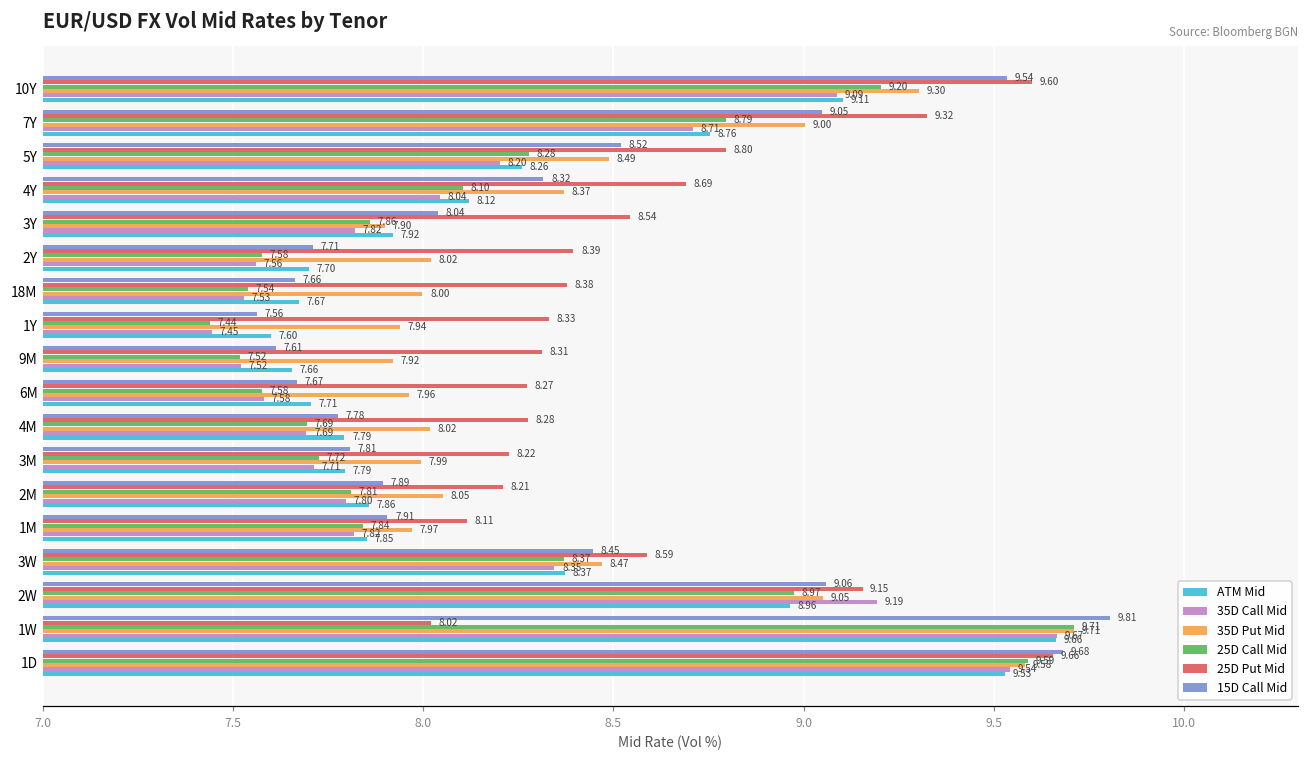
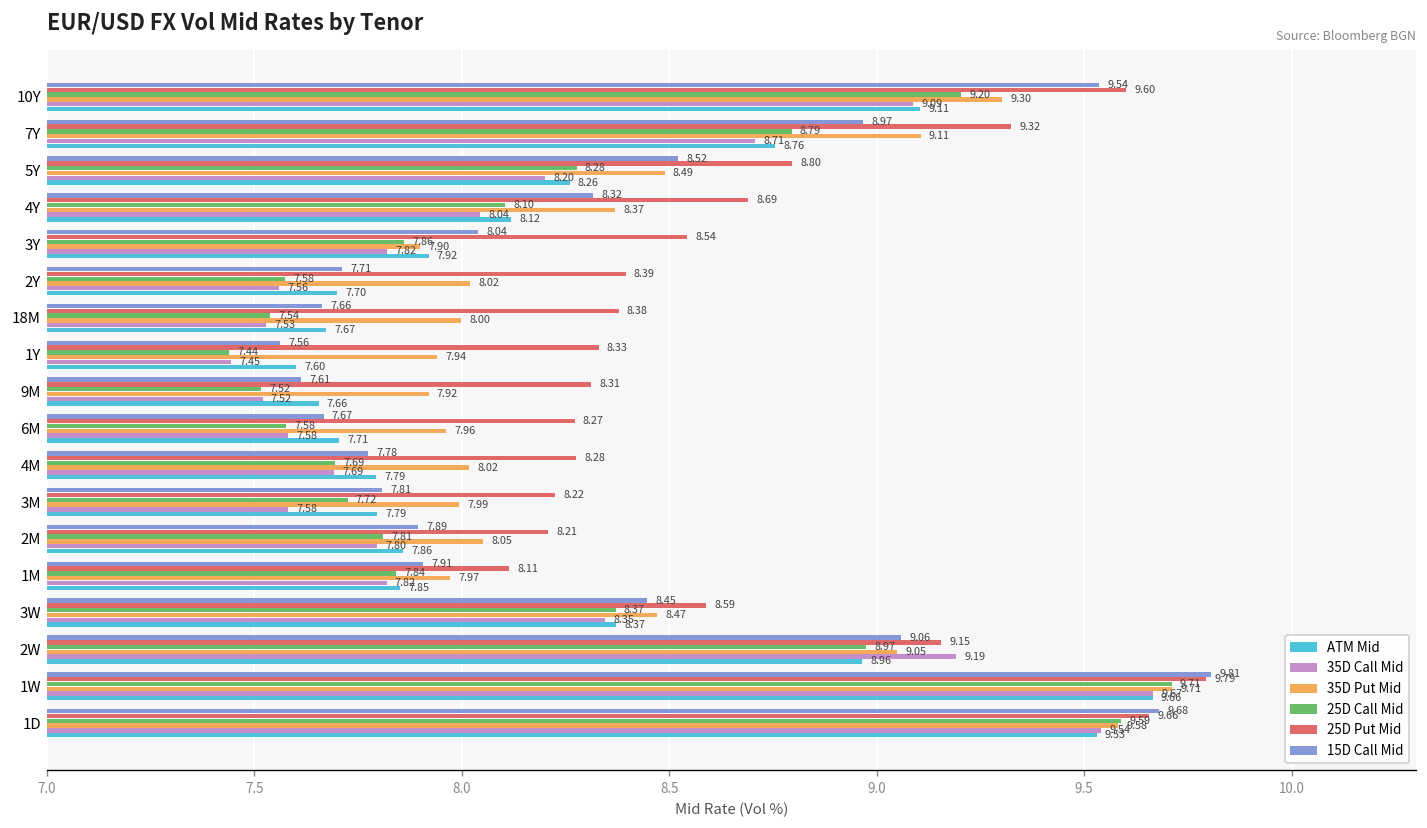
  {
    "ATM Mid": {
      "7Y": 8.76,
      "5Y": 8.26,
      "4Y": 8.12,
      "3Y": 7.92,
      "2Y": 7.70,
      "18M": 7.67,
      "1Y": 7.60,
      "9M": 7.66,
      "6M": 7.71,
      "4M": 7.79,
      "3M": 7.79,
      "2M": 7.86,
      "2W": 8.96
    },
    "35D Call Mid": {
      "7Y": 8.71,
      "5Y": 8.20,
      "4Y": 8.04,
      "3Y": 7.82,
      "2Y": 7.56,
      "18M": 7.53,
      "1Y": 7.45,
      "9M": 7.52,
      "6M": 7.58,
      "4M": 7.69,
-     "3M": 7.71,
+     "3M": 7.58,
      "2M": 7.80,
      "2W": 9.19
    },
    "35D Put Mid": {
      "10Y": 9.30,
-     "7Y": 9.00,
+     "7Y": 9.11,
      "5Y": 8.49,
      "4Y": 8.37,
      "3Y": 7.90,
      "2Y": 8.02,
      "18M": 8.00,
      "1Y": 7.94,
      "9M": 7.92,
      "6M": 7.96,
      "4M": 8.02,
      "3M": 7.99,
      "2M": 8.05,
      "1M": 7.97,
      "3W": 8.47,
      "2W": 9.05
    },
    "25D Call Mid": {
      "10Y": 9.20,
      "7Y": 8.79,
      "5Y": 8.28,
      "4Y": 8.10,
      "3Y": 7.86,
      "2Y": 7.58,
      "18M": 7.54,
      "9M": 7.52,
      "4M": 7.69,
      "3M": 7.72,
      "2M": 7.81,
      "1M": 7.84,
      "3W": 8.37,
      "2W": 8.97
    },
    "25D Put Mid": {
      "10Y": 9.60,
      "7Y": 9.32,
      "5Y": 8.80,
      "4Y": 8.69,
      "3Y": 8.54,
      "2Y": 8.39,
      "18M": 8.38,
      "1Y": 8.33,
      "9M": 8.31,
      "6M": 8.27,
      "4M": 8.28,
      "3M": 8.22,
      "2M": 8.21,
      "1M": 8.11,
      "3W": 8.59,
      "2W": 9.15,
-     "1W": 8.02
+     "1W": 9.79
    },
    "15D Call Mid": {
      "10Y": 9.54,
-     "7Y": 9.05,
+     "7Y": 8.97,
      "5Y": 8.52,
      "4Y": 8.32,
      "3Y": 8.04,
      "2Y": 7.71,
      "18M": 7.66,
      "1Y": 7.56,
      "9M": 7.61,
      "6M": 7.67,
      "4M": 7.78,
      "3M": 7.81,
      "2M": 7.89,
      "1M": 7.91,
      "3W": 8.45,
      "2W": 9.06,
      "1W": 9.81
    }
  }
